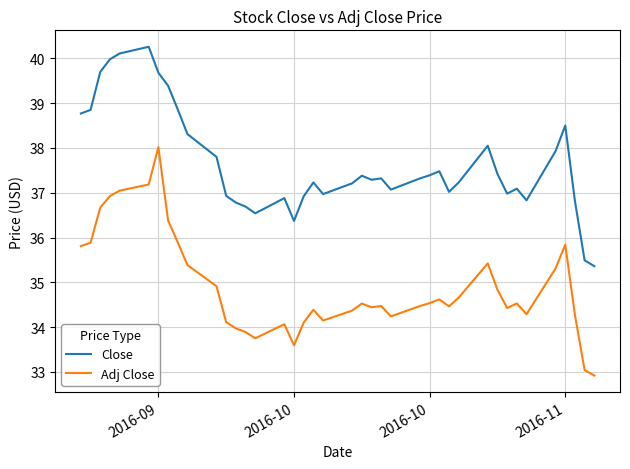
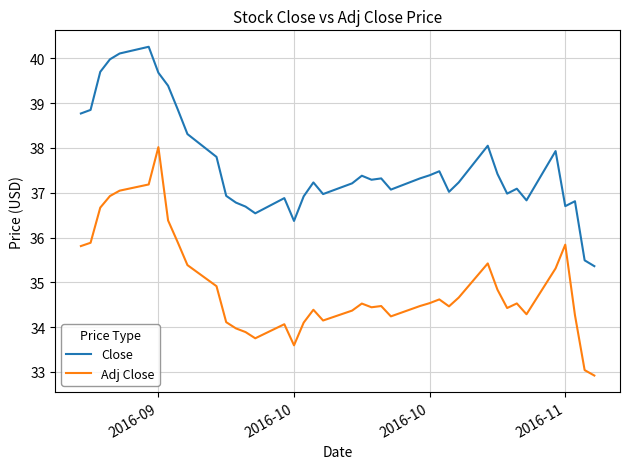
  {
    "Close": {
      "2016-09": 39.7,
-     "2016-11": 38.5
+     "2016-11": 36.7
    },
    "Adj Close": {
      "2016-09": 38.0,
      "2016-11": 35.8
    }
  }
